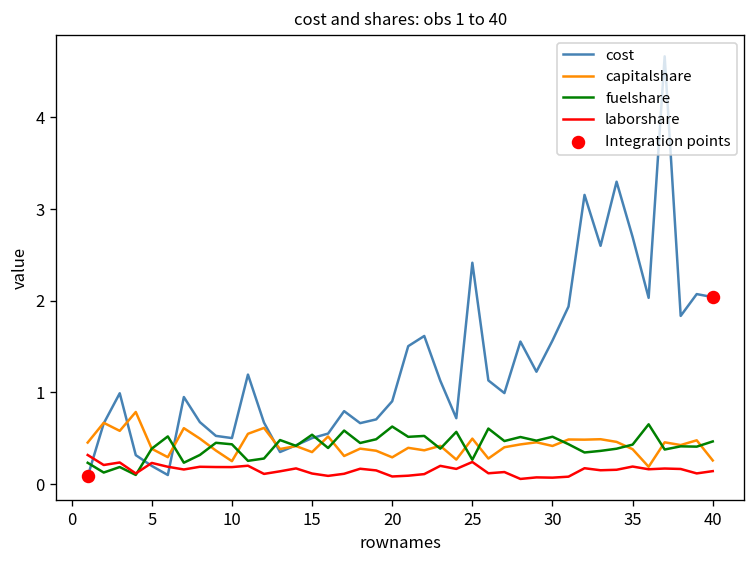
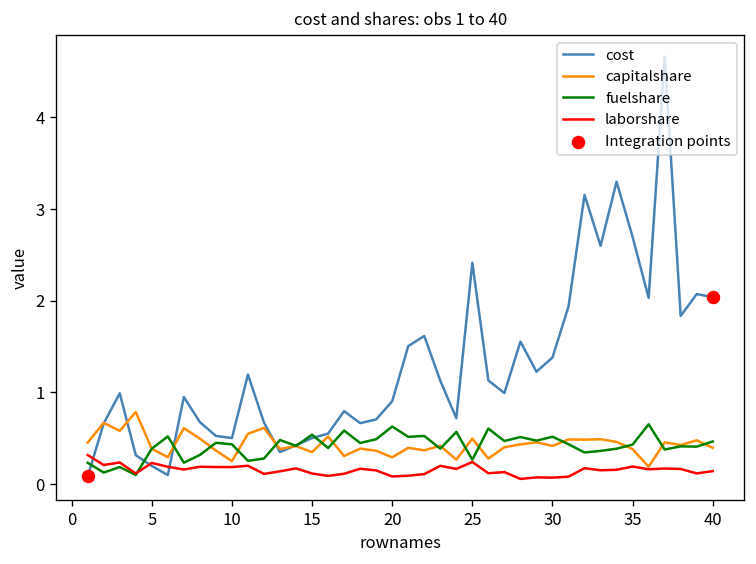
  {
    "cost": {
      "10": 0.5,
      "15": 0.5,
      "20": 0.9,
      "25": 2.4,
-     "30": 1.6,
+     "30": 1.4,
      "35": 2.7
    },
    "capitalshare": {
      "10": 0.2,
      "15": 0.3,
      "20": 0.3,
      "25": 0.5,
      "30": 0.4,
      "35": 0.4,
-     "40": 0.3
+     "40": 0.4
    },
    "fuelshare": {
      "10": 0.4,
      "15": 0.5,
      "20": 0.6,
      "30": 0.5,
      "35": 0.4,
      "40": 0.5
    }
  }
